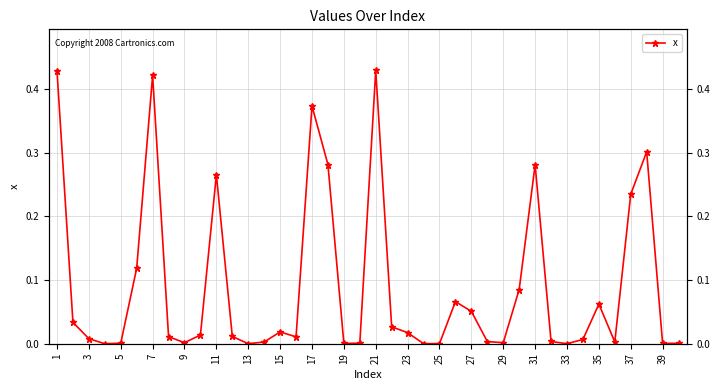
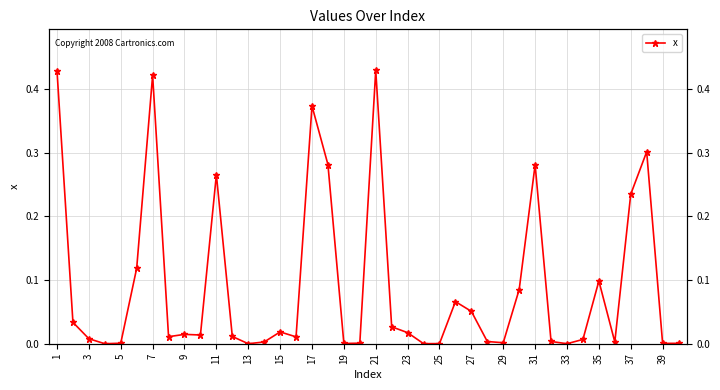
  {
    "3": 0.01,
    "5": 0.00,
    "7": 0.42,
-   "9": 0.00,
+   "9": 0.01,
    "11": 0.27,
    "13": 0.00,
    "15": 0.02,
    "17": 0.37,
    "19": 0.00,
    "21": 0.43,
    "23": 0.02,
    "25": 0.00,
    "27": 0.05,
    "29": 0.00,
    "31": 0.28,
    "33": 0.00,
-   "35": 0.06,
+   "35": 0.10,
    "37": 0.23,
    "39": 0.00
  }
